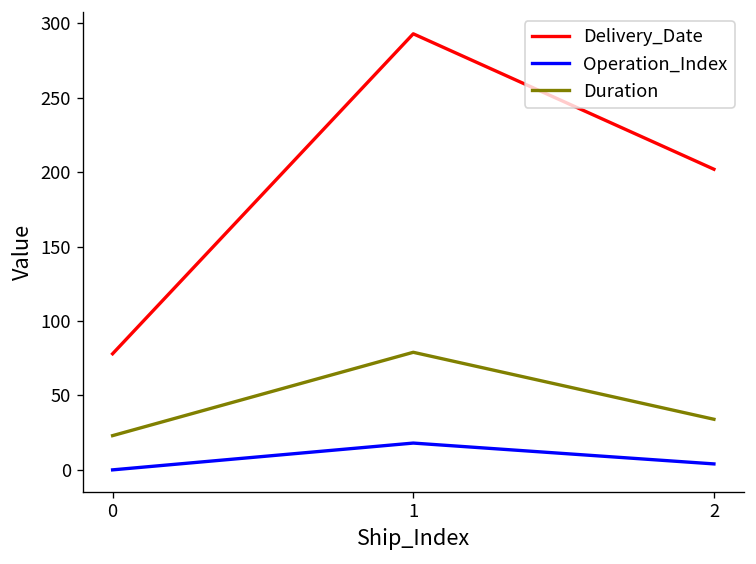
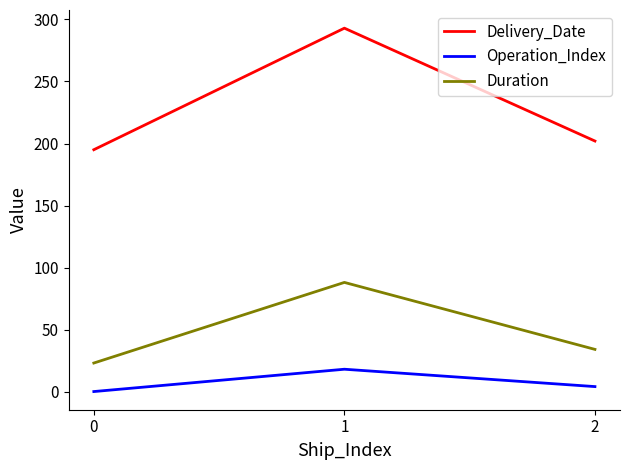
  {
    "Delivery_Date": {
-     "0": 78,
+     "0": 195,
      "1": 293,
      "2": 202
    },
    "Operation_Index": {
      "0": 0,
      "1": 18,
      "2": 4
    },
    "Duration": {
      "0": 23,
-     "1": 79,
+     "1": 88,
      "2": 34
    }
  }
